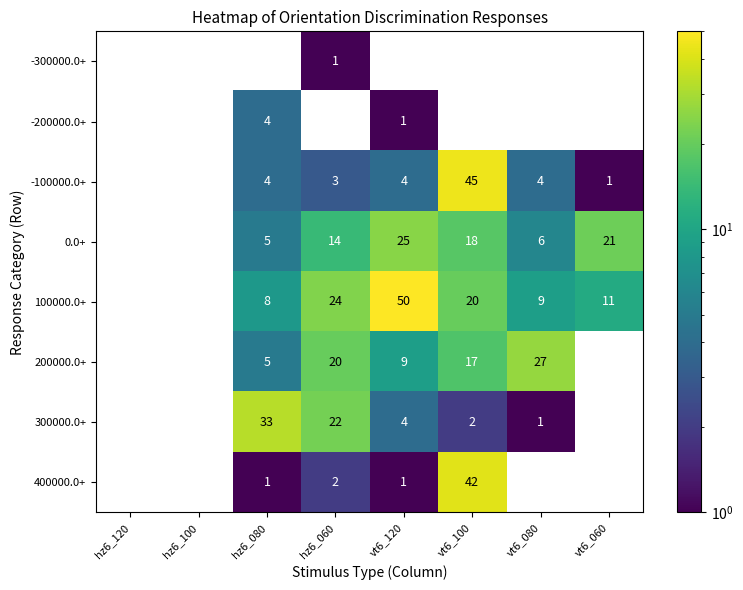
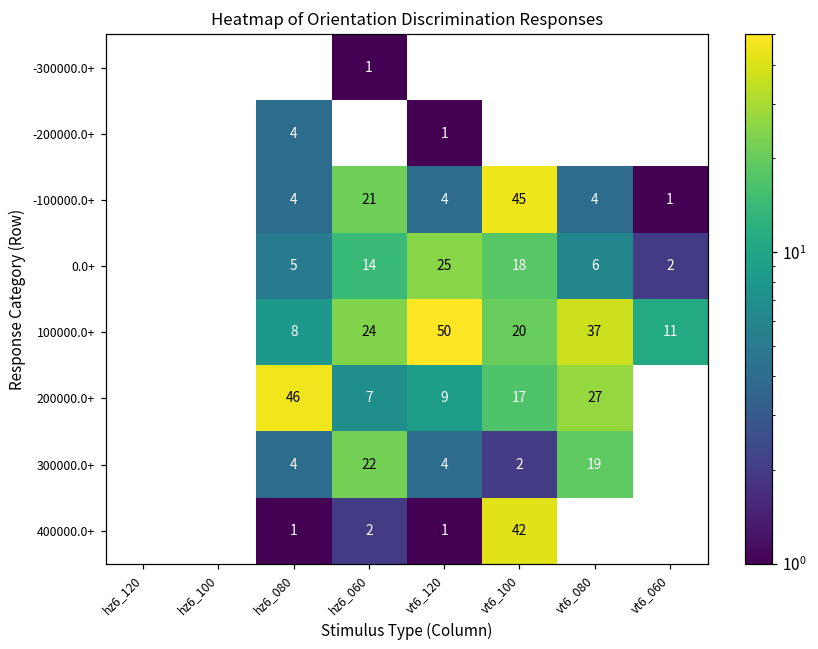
  {
    "-300000.0+": {
      "hz6_060": 1
    },
    "-200000.0+": {
      "hz6_080": 4,
      "vt6_120": 1
    },
    "-100000.0+": {
      "hz6_080": 4,
-     "hz6_060": 3,
+     "hz6_060": 21,
      "vt6_120": 4,
      "vt6_100": 45,
      "vt6_080": 4,
      "vt6_060": 1
    },
    "0.0+": {
      "hz6_080": 5,
      "hz6_060": 14,
      "vt6_120": 25,
      "vt6_100": 18,
      "vt6_080": 6,
-     "vt6_060": 21
+     "vt6_060": 2
    },
    "100000.0+": {
      "hz6_080": 8,
      "hz6_060": 24,
      "vt6_120": 50,
      "vt6_100": 20,
-     "vt6_080": 9,
+     "vt6_080": 37,
      "vt6_060": 11
    },
    "200000.0+": {
-     "hz6_080": 5,
-     "hz6_060": 20,
+     "hz6_080": 46,
+     "hz6_060": 7,
      "vt6_120": 9,
      "vt6_100": 17,
      "vt6_080": 27
    },
    "300000.0+": {
-     "hz6_080": 33,
+     "hz6_080": 4,
      "hz6_060": 22,
      "vt6_120": 4,
      "vt6_100": 2,
-     "vt6_080": 1
+     "vt6_080": 19
    },
    "400000.0+": {
      "hz6_080": 1,
      "hz6_060": 2,
      "vt6_120": 1,
      "vt6_100": 42
    }
  }
